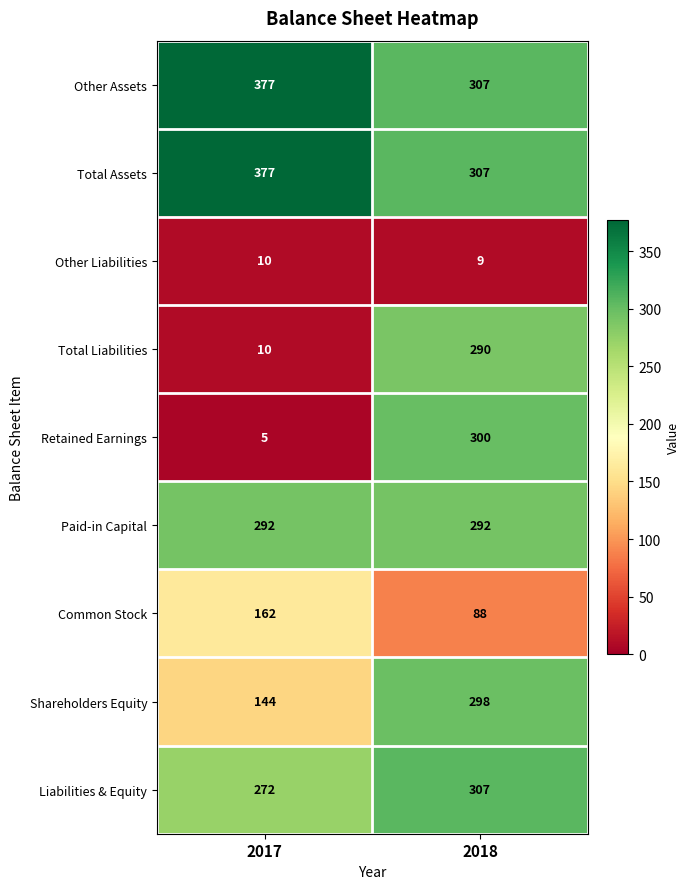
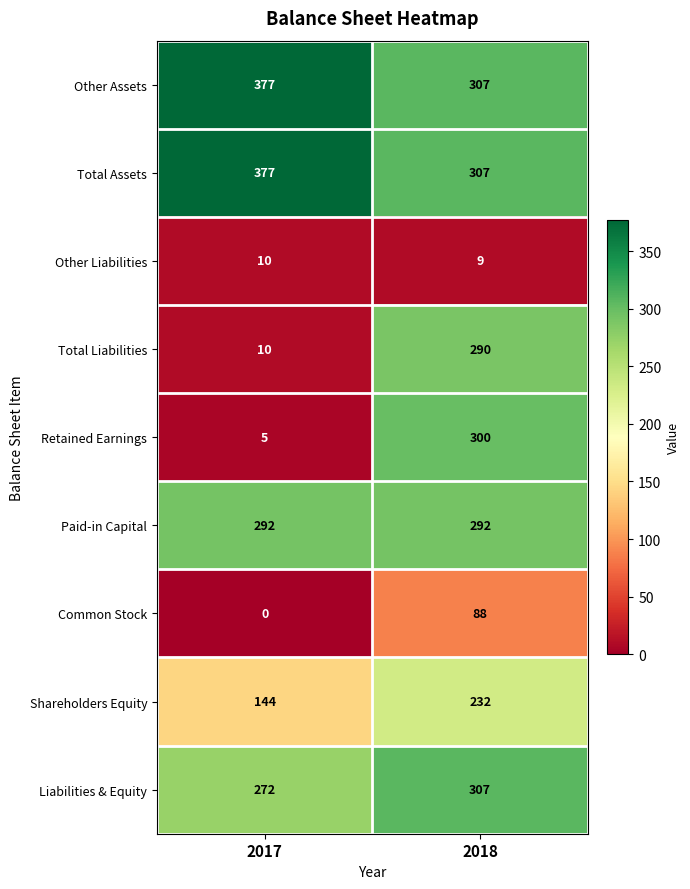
  {
    "Other Assets": {
      "2017": 377,
      "2018": 307
    },
    "Total Assets": {
      "2017": 377,
      "2018": 307
    },
    "Other Liabilities": {
      "2017": 10,
      "2018": 9
    },
    "Total Liabilities": {
      "2017": 10,
      "2018": 290
    },
    "Retained Earnings": {
      "2017": 5,
      "2018": 300
    },
    "Paid-in Capital": {
      "2017": 292,
      "2018": 292
    },
    "Common Stock": {
-     "2017": 162,
+     "2017": 0,
      "2018": 88
    },
    "Shareholders Equity": {
      "2017": 144,
-     "2018": 298
+     "2018": 232
    },
    "Liabilities & Equity": {
      "2017": 272,
      "2018": 307
    }
  }
